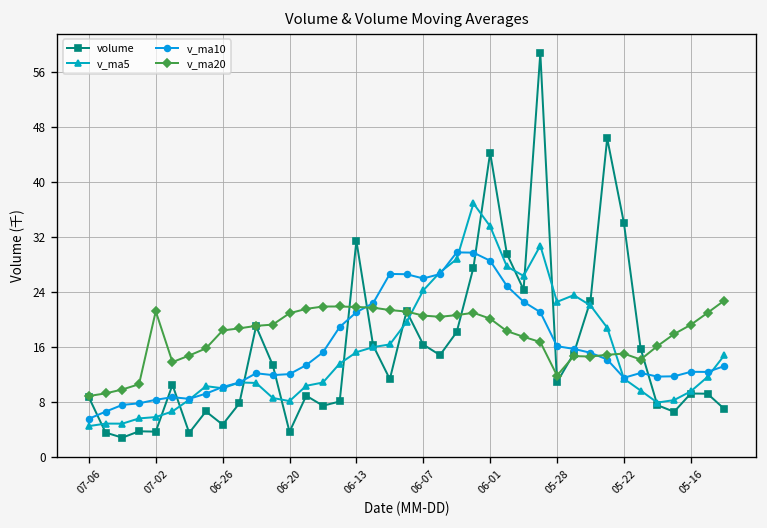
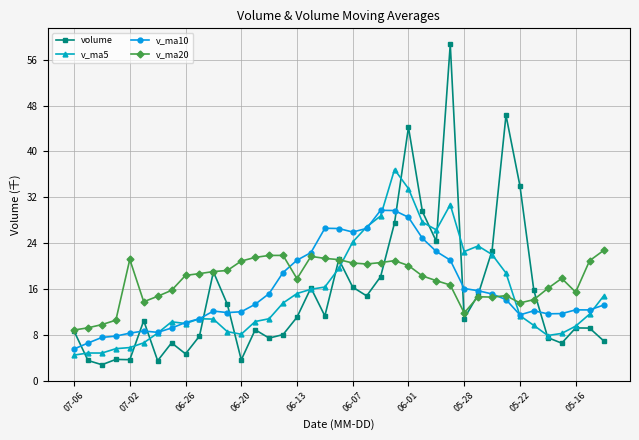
  {
    "volume": {
      "07-02": 4,
      "06-26": 5,
      "06-20": 4,
-     "06-13": 31,
+     "06-13": 11,
      "06-07": 16,
      "06-01": 44,
      "05-28": 11,
      "05-22": 34
    },
    "v_ma20": {
      "07-02": 21,
      "06-26": 18,
      "06-20": 21,
-     "06-13": 22,
+     "06-13": 18,
      "06-07": 21,
      "06-01": 20,
      "05-28": 12,
-     "05-22": 15,
-     "05-16": 19
+     "05-22": 14,
+     "05-16": 15
    }
  }
